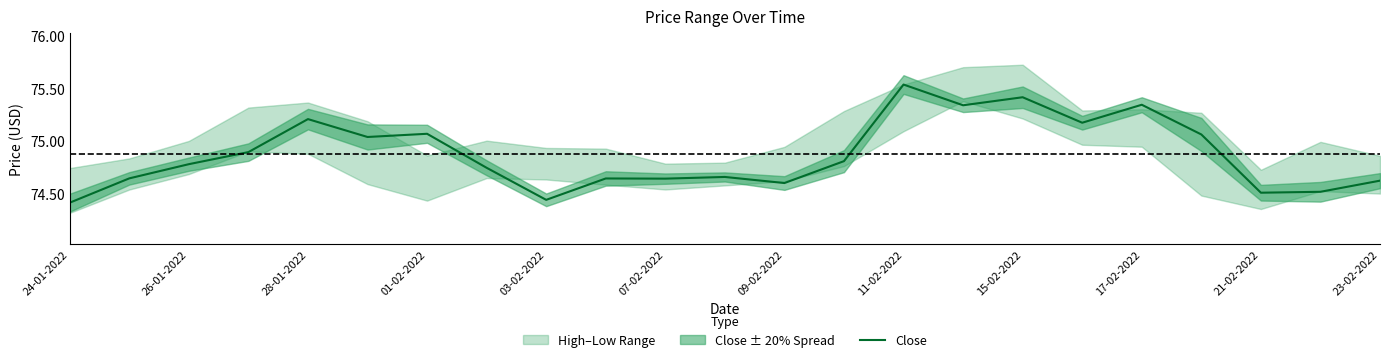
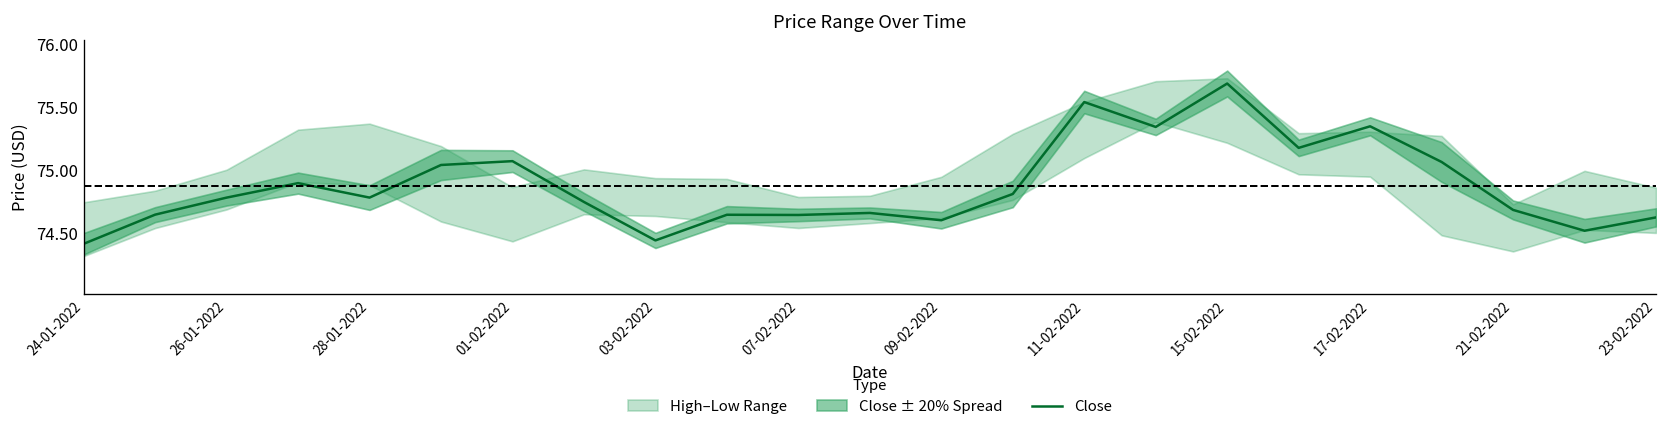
  {
    "Close": {
      "24-01-2022": 74.41,
      "26-01-2022": 74.78,
-     "28-01-2022": 75.21,
+     "28-01-2022": 74.78,
      "01-02-2022": 75.07,
      "03-02-2022": 74.44,
      "07-02-2022": 74.64,
      "09-02-2022": 74.60,
-     "15-02-2022": 75.42,
+     "15-02-2022": 75.69,
      "17-02-2022": 75.35,
-     "21-02-2022": 74.51,
+     "21-02-2022": 74.68,
      "23-02-2022": 74.62
    }
  }
